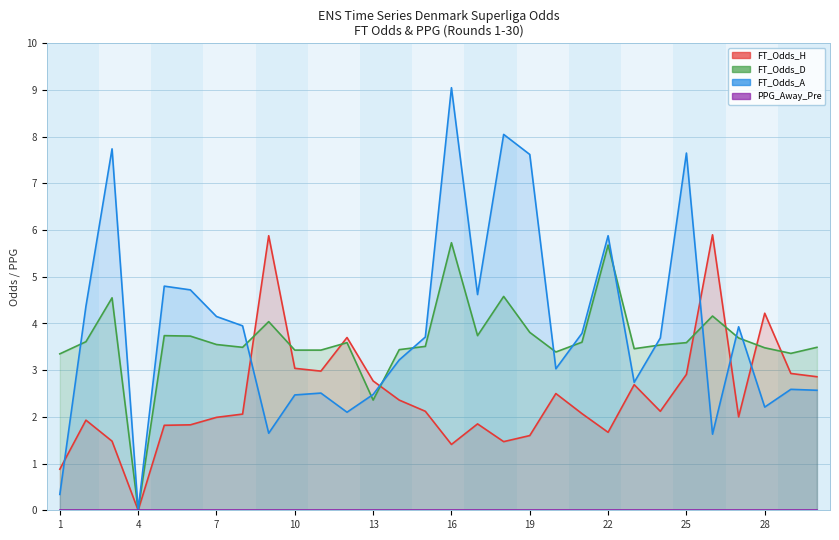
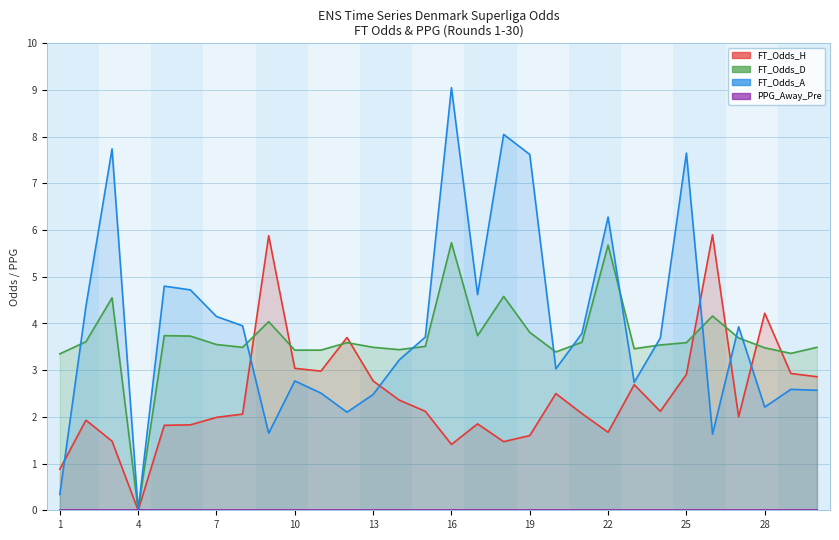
  {
    "FT_Odds_H": {
      "1": 0.9,
      "7": 2.0,
      "10": 3.0,
      "13": 2.8,
      "16": 1.4,
      "19": 1.6,
      "22": 1.7,
      "25": 2.9,
      "28": 4.2
    },
    "FT_Odds_D": {
      "1": 3.4,
      "7": 3.6,
      "10": 3.4,
-     "13": 2.4,
+     "13": 3.5,
      "16": 5.7,
      "19": 3.8,
      "22": 5.7,
      "25": 3.6,
      "28": 3.5
    },
    "FT_Odds_A": {
      "1": 0.3,
      "7": 4.2,
-     "10": 2.5,
+     "10": 2.8,
      "13": 2.5,
      "16": 9.1,
      "19": 7.6,
-     "22": 5.9,
+     "22": 6.3,
      "25": 7.7,
      "28": 2.2
    },
    "PPG_Away_Pre": {
      "1": 0.0,
      "7": 0.0,
      "10": 0.0,
      "13": 0.0,
      "16": 0.0,
      "19": 0.0,
      "22": 0.0,
      "25": 0.0,
      "28": 0.0
    }
  }
